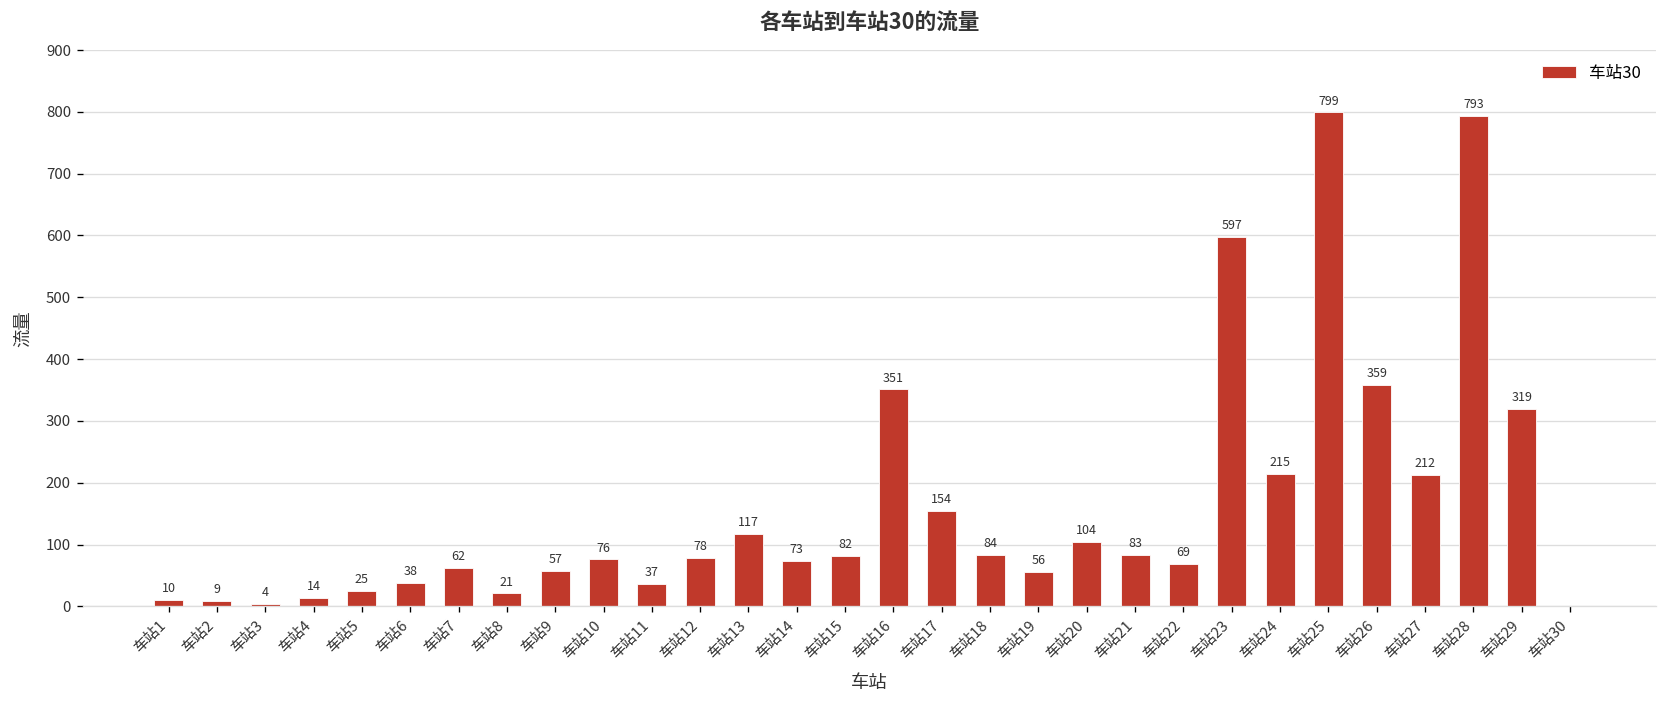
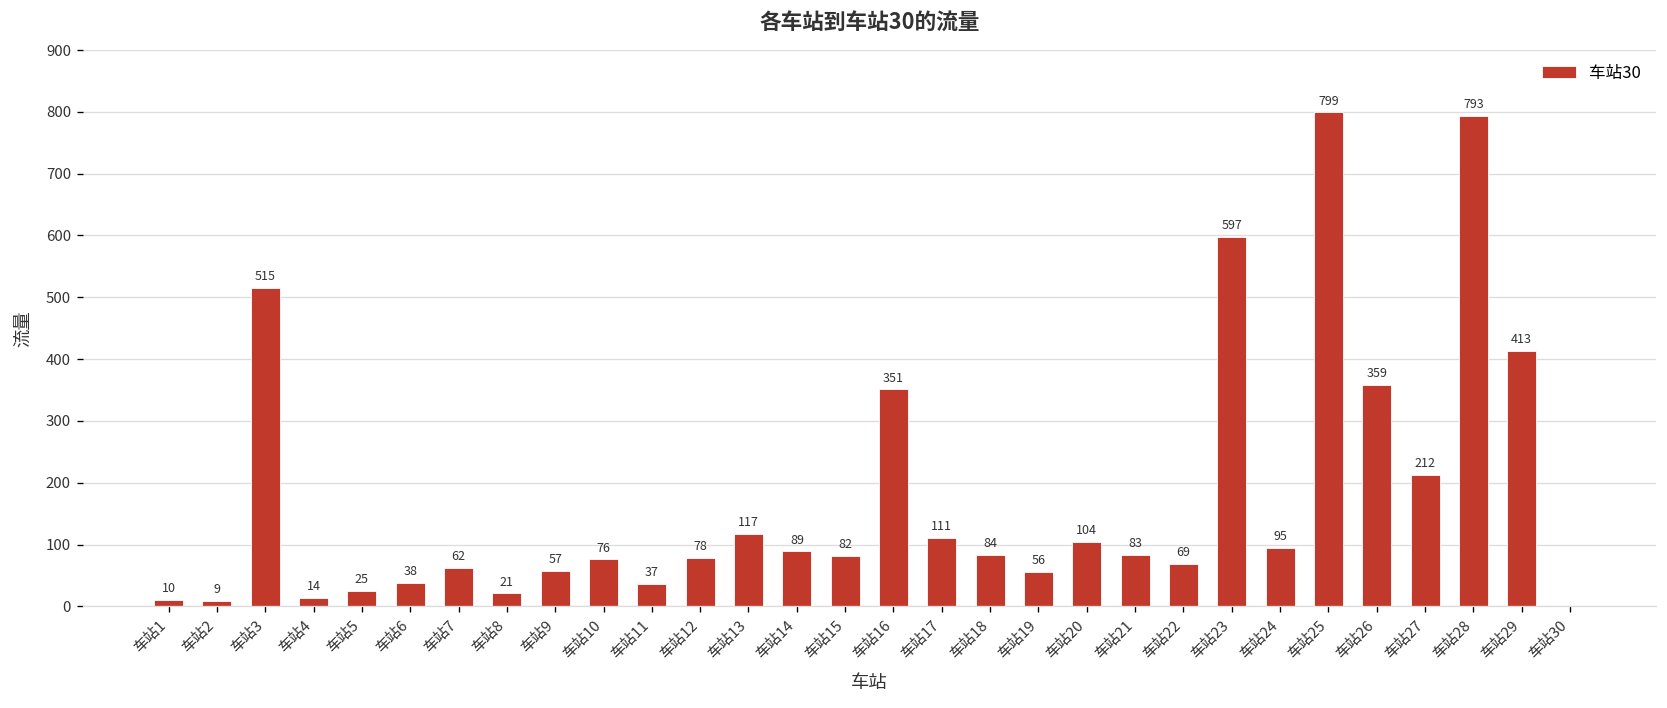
  {
    "车站1": 10,
    "车站2": 9,
-   "车站3": 4,
+   "车站3": 515,
    "车站4": 14,
    "车站5": 25,
    "车站6": 38,
    "车站7": 62,
    "车站8": 21,
    "车站9": 57,
    "车站10": 76,
    "车站11": 37,
    "车站12": 78,
    "车站13": 117,
-   "车站14": 73,
+   "车站14": 89,
    "车站15": 82,
    "车站16": 351,
-   "车站17": 154,
+   "车站17": 111,
    "车站18": 84,
    "车站19": 56,
    "车站20": 104,
    "车站21": 83,
    "车站22": 69,
    "车站23": 597,
-   "车站24": 215,
+   "车站24": 95,
    "车站25": 799,
    "车站26": 359,
    "车站27": 212,
    "车站28": 793,
-   "车站29": 319
+   "车站29": 413
  }
